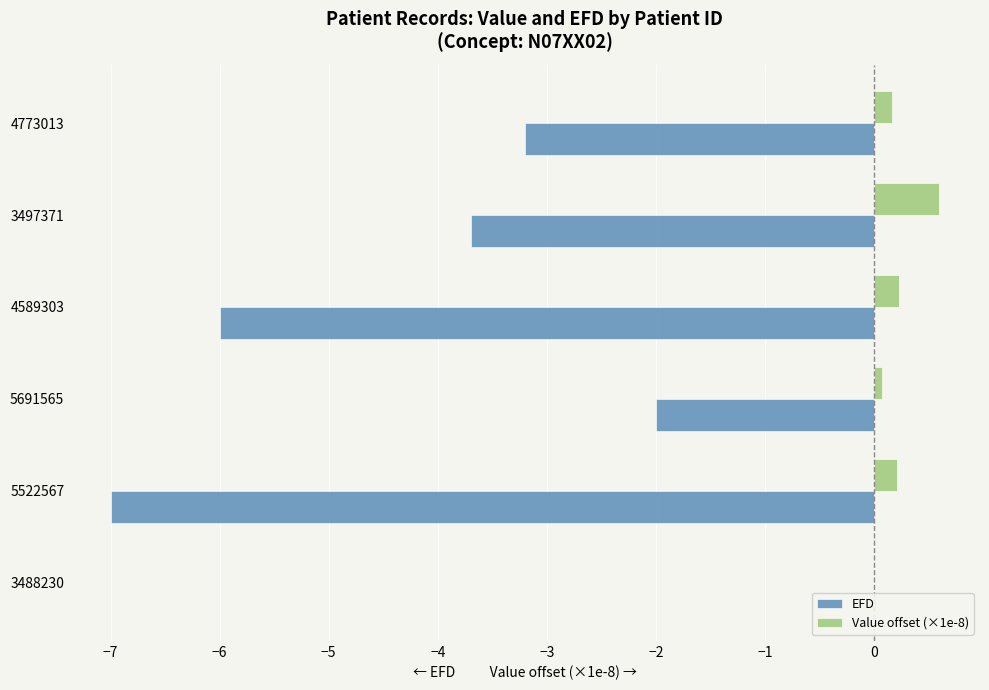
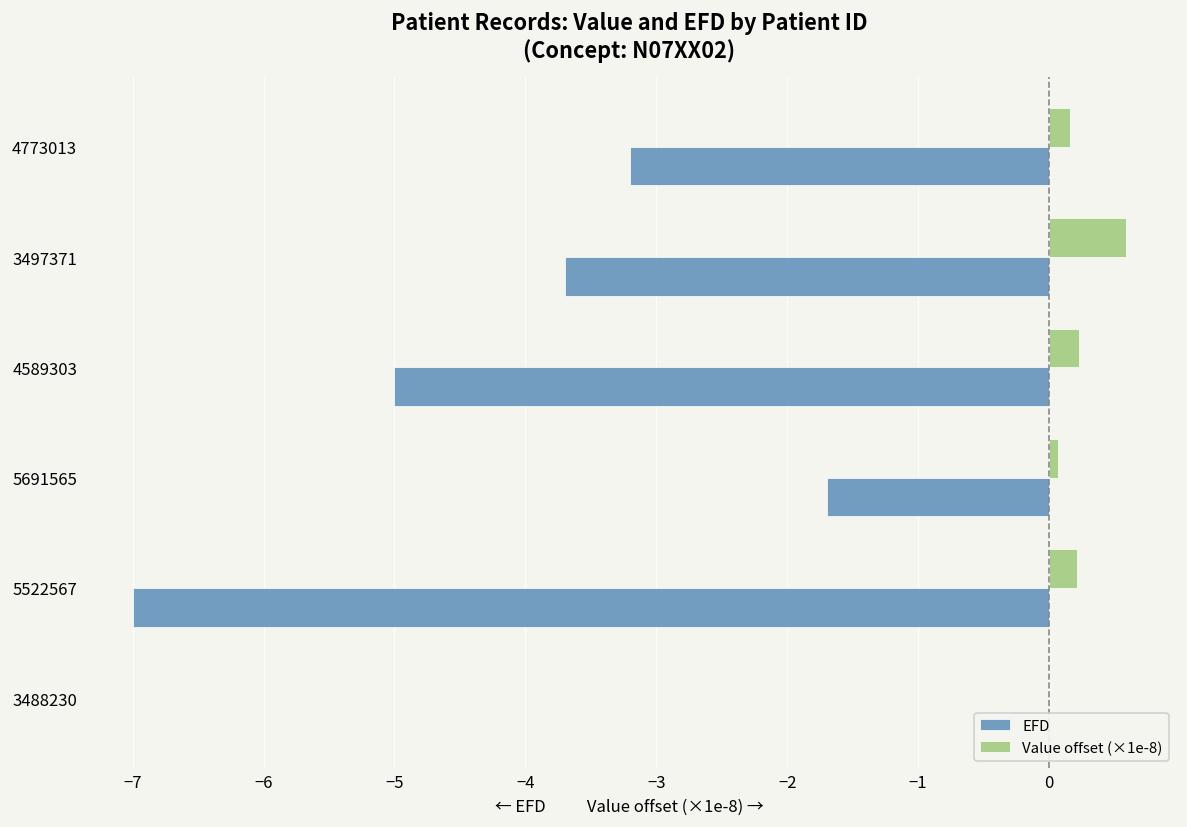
  {
    "EFD": {
      "4773013": -3.20,
      "3497371": -3.70,
-     "4589303": -6.00,
-     "5691565": -2.00,
+     "4589303": -5.00,
+     "5691565": -1.70,
      "5522567": -7.00
    },
    "Value offset (×1e-8)": {
      "4773013": 0.16,
      "3497371": 0.59,
      "4589303": 0.23,
      "5691565": 0.07,
      "5522567": 0.21,
      "3488230": 0.00
    }
  }
